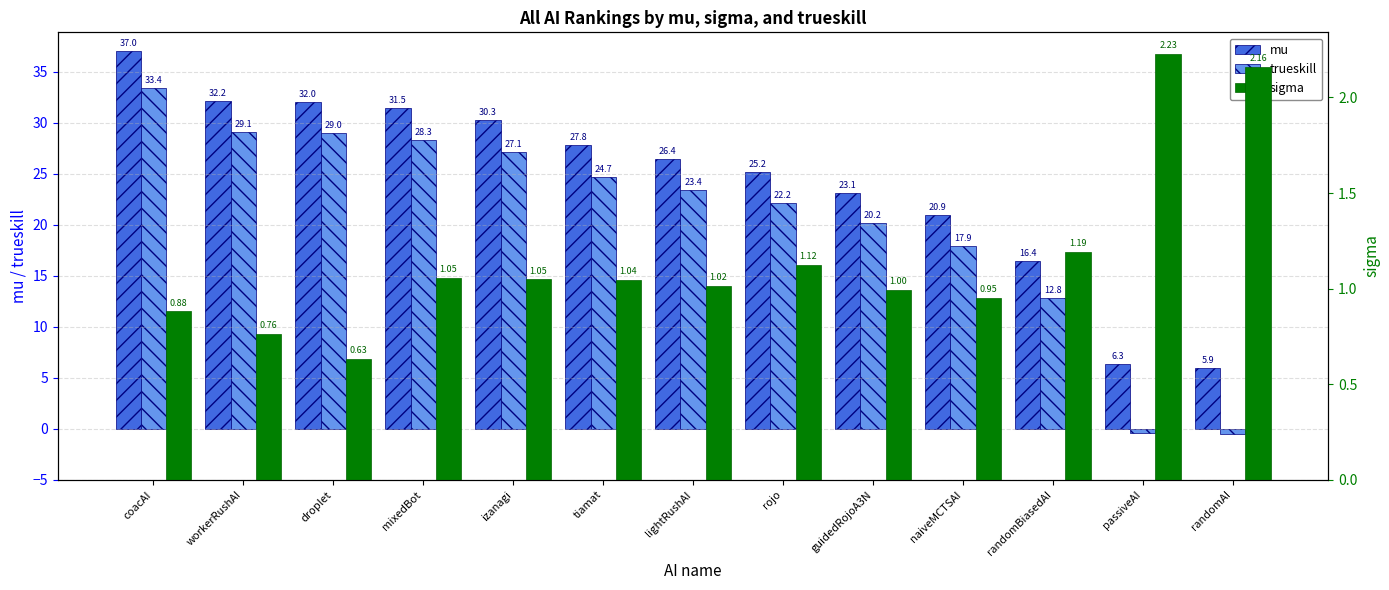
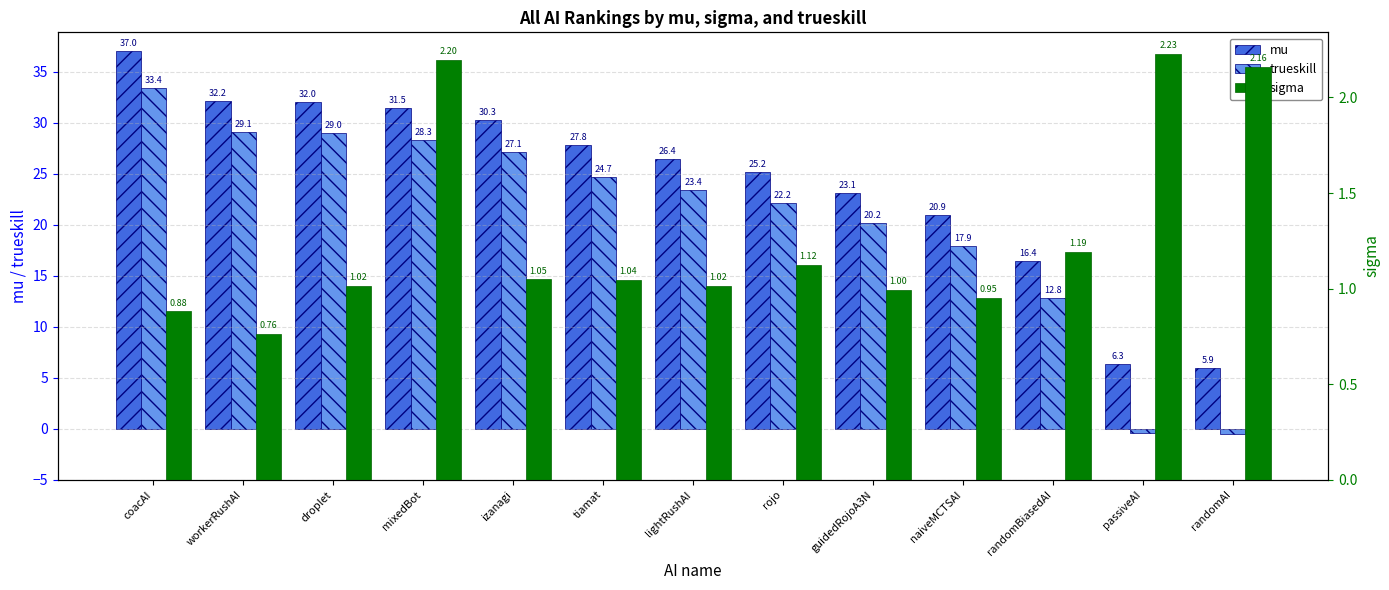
  {
    "sigma": {
      "coacAI": 0.88,
      "workerRushAI": 0.76,
-     "droplet": 0.63,
-     "mixedBot": 1.05,
+     "droplet": 1.02,
+     "mixedBot": 2.20,
      "izanagi": 1.05,
      "tiamat": 1.04,
      "lightRushAI": 1.02,
      "rojo": 1.12,
      "guidedRojoA3N": 1.00,
      "naiveMCTSAI": 0.95,
      "randomBiasedAI": 1.19,
      "passiveAI": 2.23
    }
  }
